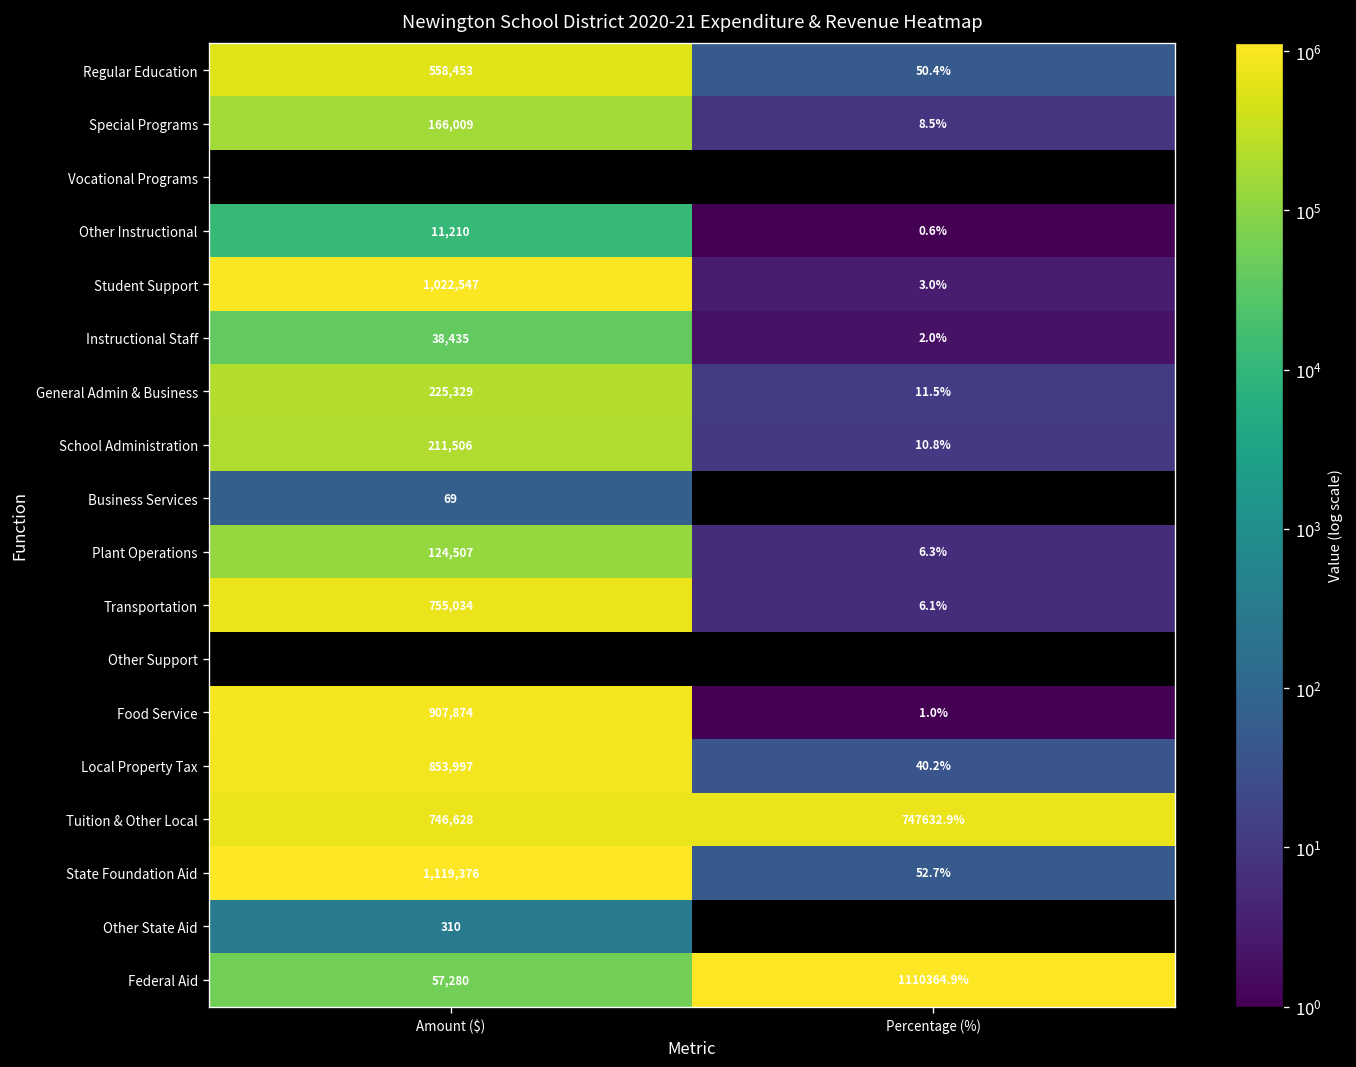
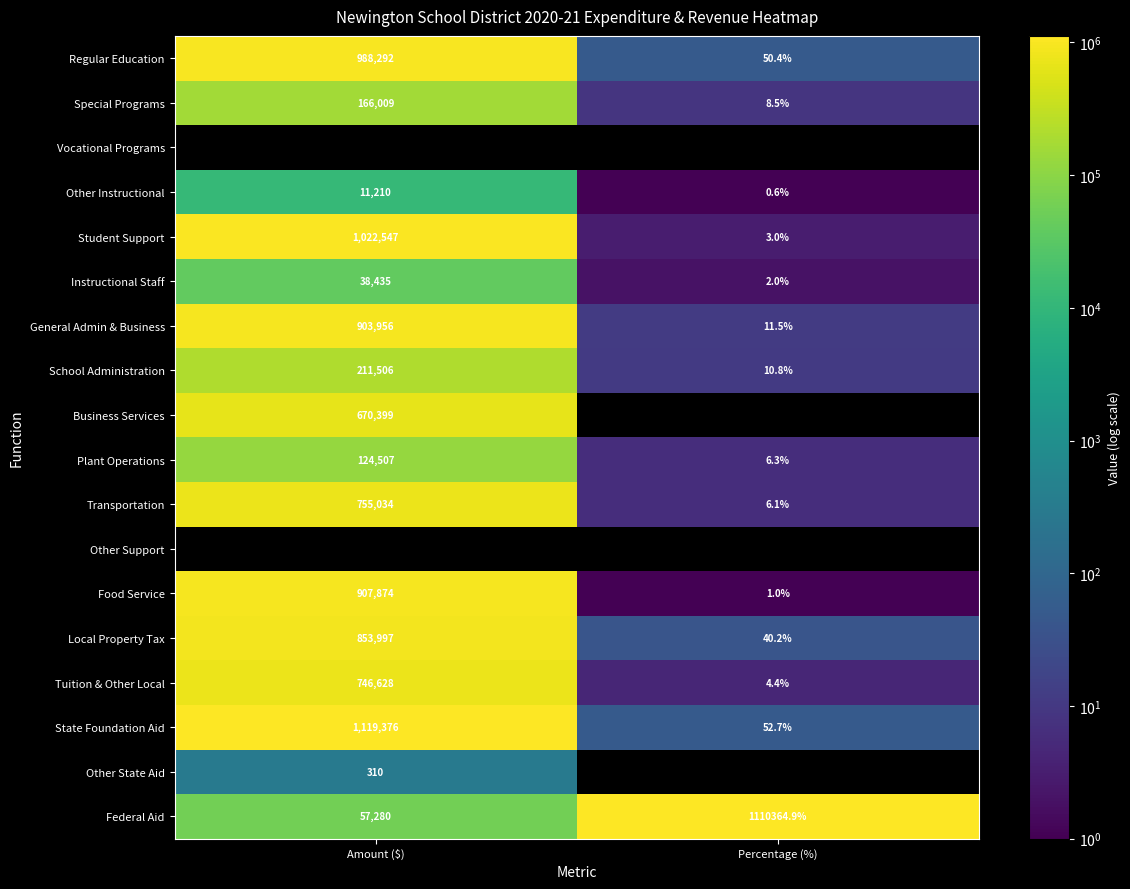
  {
    "Regular Education": {
-     "Amount ($)": "558,453",
+     "Amount ($)": "988,292",
      "Percentage (%)": "50.4%"
    },
    "Special Programs": {
      "Amount ($)": "166,009",
      "Percentage (%)": "8.5%"
    },
    "Other Instructional": {
      "Amount ($)": "11,210",
      "Percentage (%)": "0.6%"
    },
    "Student Support": {
      "Amount ($)": "1,022,547",
      "Percentage (%)": "3.0%"
    },
    "Instructional Staff": {
      "Amount ($)": "38,435",
      "Percentage (%)": "2.0%"
    },
    "General Admin & Business": {
-     "Amount ($)": "225,329",
+     "Amount ($)": "903,956",
      "Percentage (%)": "11.5%"
    },
    "School Administration": {
      "Amount ($)": "211,506",
      "Percentage (%)": "10.8%"
    },
    "Business Services": {
-     "Amount ($)": "69"
+     "Amount ($)": "670,399"
    },
    "Plant Operations": {
      "Amount ($)": "124,507",
      "Percentage (%)": "6.3%"
    },
    "Transportation": {
      "Amount ($)": "755,034",
      "Percentage (%)": "6.1%"
    },
    "Food Service": {
      "Amount ($)": "907,874",
      "Percentage (%)": "1.0%"
    },
    "Local Property Tax": {
      "Amount ($)": "853,997",
      "Percentage (%)": "40.2%"
    },
    "Tuition & Other Local": {
      "Amount ($)": "746,628",
-     "Percentage (%)": "747632.9%"
+     "Percentage (%)": "4.4%"
    },
    "State Foundation Aid": {
      "Amount ($)": "1,119,376",
      "Percentage (%)": "52.7%"
    },
    "Other State Aid": {
      "Amount ($)": "310"
    },
    "Federal Aid": {
      "Amount ($)": "57,280",
      "Percentage (%)": "1110364.9%"
    }
  }
